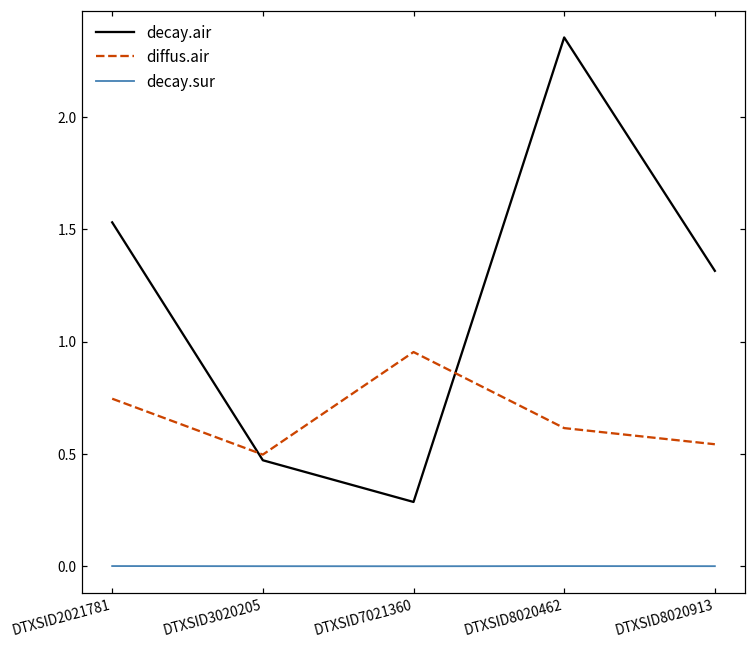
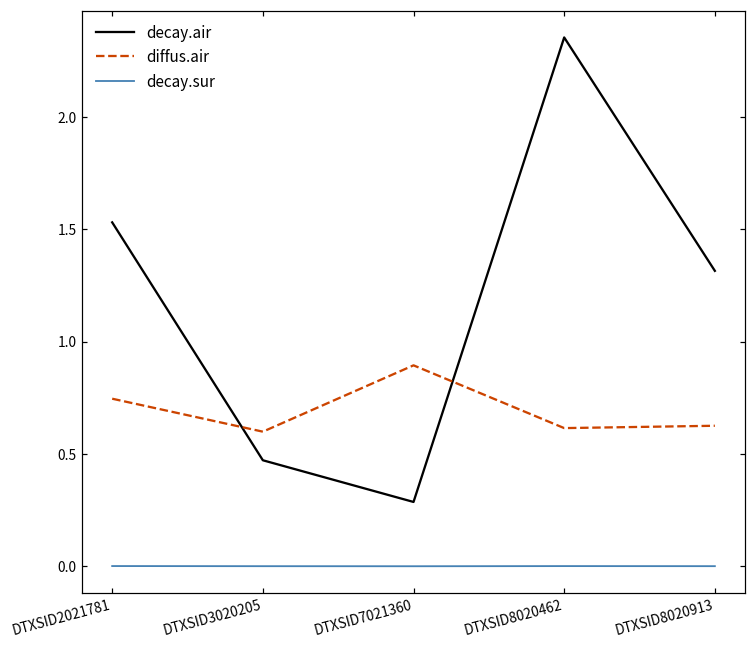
  {
    "decay.air": {
      "DTXSID2021781": 1.53,
      "DTXSID3020205": 0.47,
      "DTXSID7021360": 0.29,
      "DTXSID8020462": 2.35,
      "DTXSID8020913": 1.32
    },
    "diffus.air": {
      "DTXSID2021781": 0.75,
-     "DTXSID3020205": 0.50,
-     "DTXSID7021360": 0.95,
+     "DTXSID3020205": 0.60,
+     "DTXSID7021360": 0.89,
      "DTXSID8020462": 0.62,
-     "DTXSID8020913": 0.54
+     "DTXSID8020913": 0.63
    },
    "decay.sur": {
      "DTXSID2021781": 0.00,
      "DTXSID3020205": 0.00,
      "DTXSID7021360": 0.00,
      "DTXSID8020462": 0.00,
      "DTXSID8020913": 0.00
    }
  }
